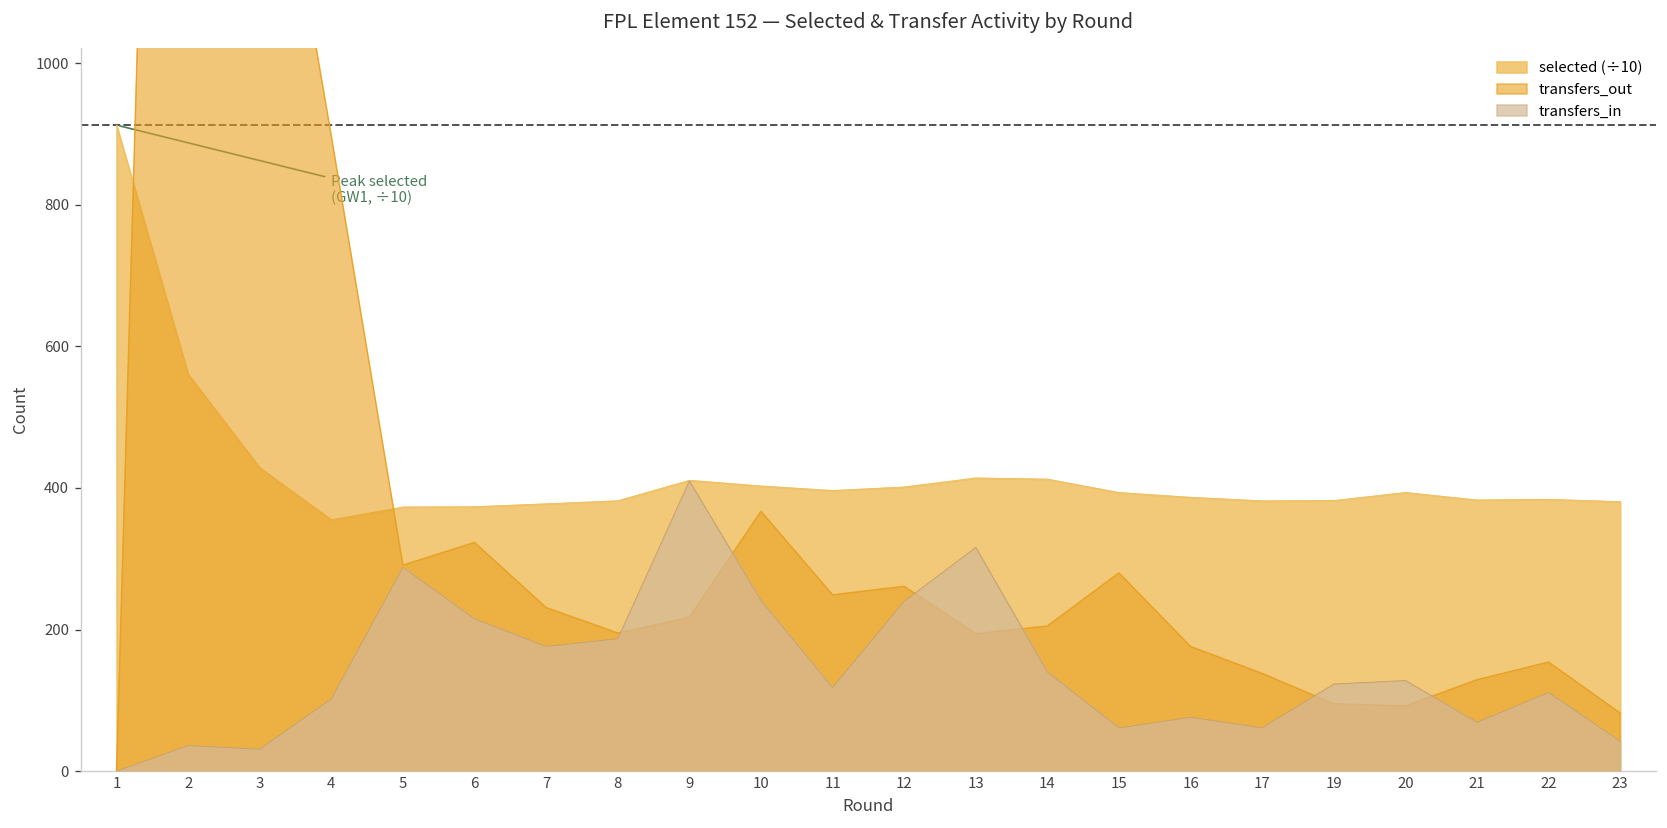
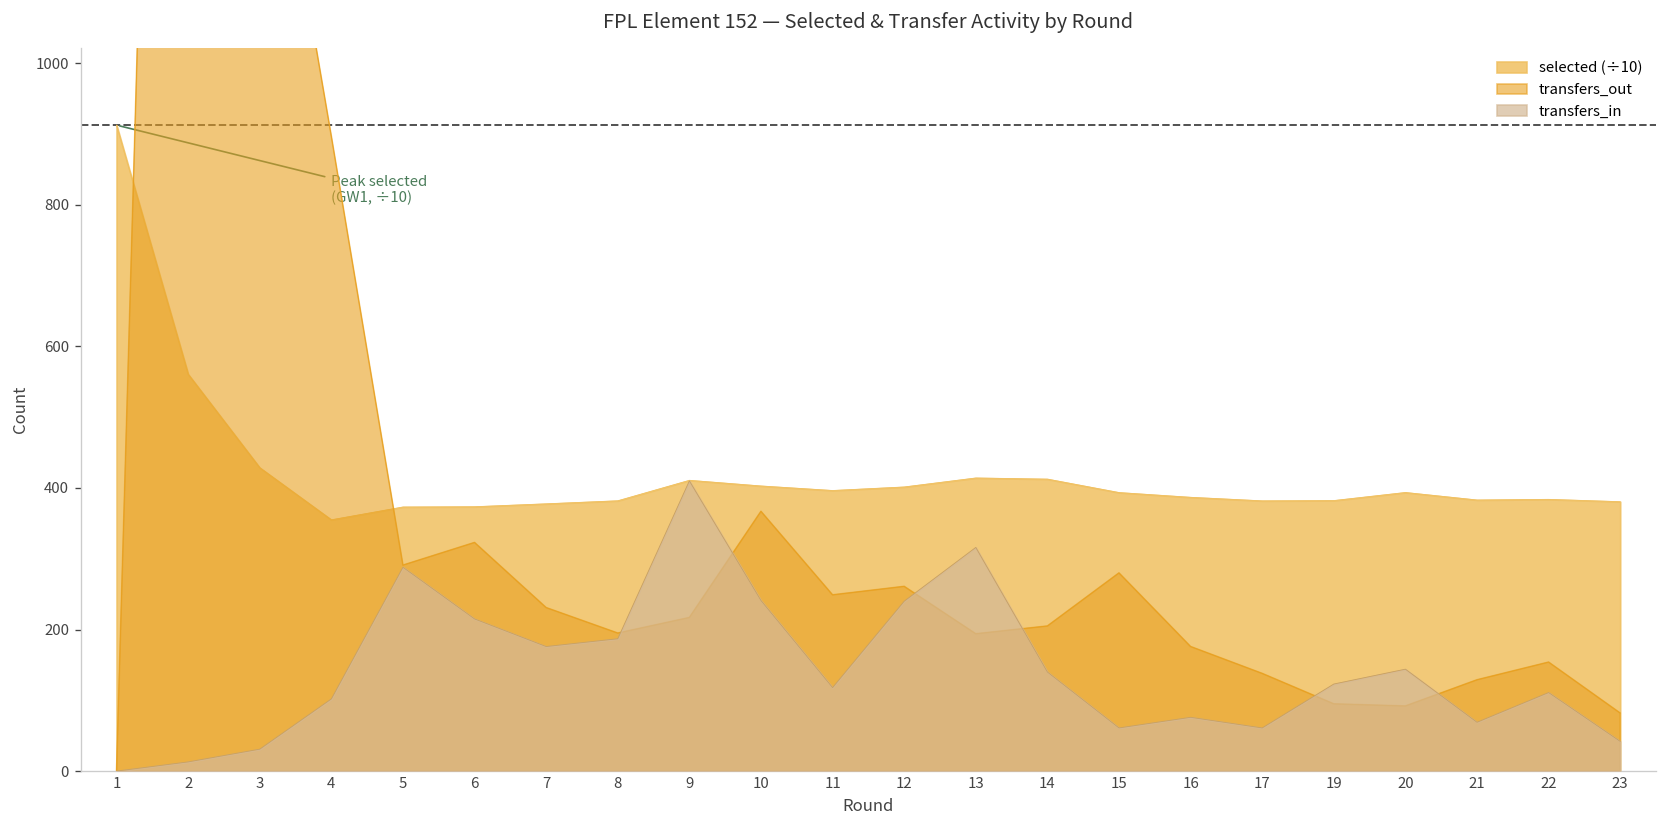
  {
    "transfers_in": {
-     "2": 40,
+     "2": 10,
      "3": 30,
      "4": 100,
      "6": 220,
      "7": 180,
      "8": 190,
      "10": 240,
      "11": 120,
      "12": 240,
      "13": 320,
      "14": 140,
      "15": 60,
      "16": 80,
      "17": 60,
      "19": 120,
-     "20": 130,
+     "20": 140,
      "21": 70,
      "22": 110,
      "23": 40
    }
  }
